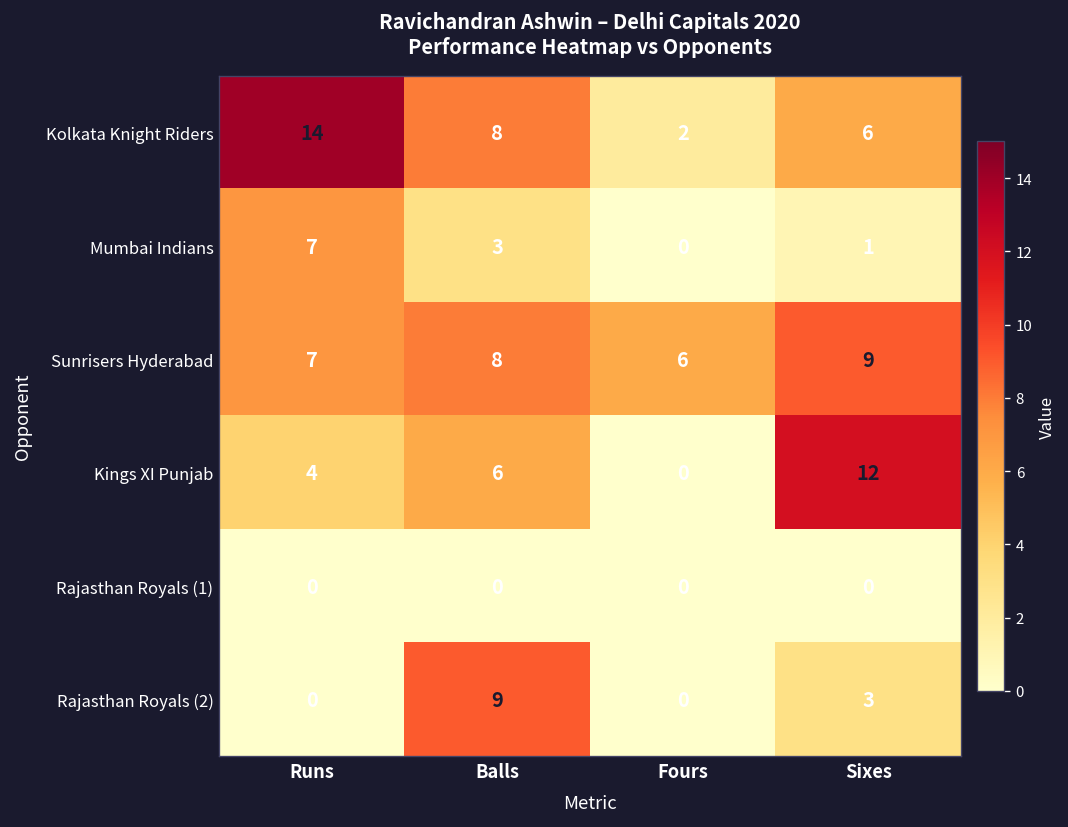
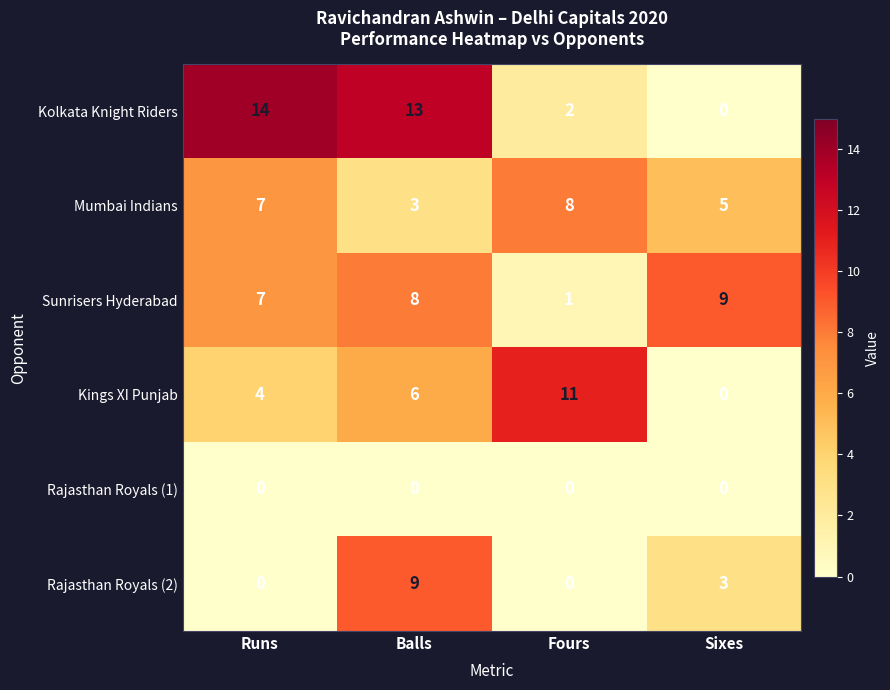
  {
    "Kolkata Knight Riders": {
      "Runs": 14,
-     "Balls": 8,
+     "Balls": 13,
      "Fours": 2,
-     "Sixes": 6
+     "Sixes": 0
    },
    "Mumbai Indians": {
      "Runs": 7,
      "Balls": 3,
-     "Fours": 0,
-     "Sixes": 1
+     "Fours": 8,
+     "Sixes": 5
    },
    "Sunrisers Hyderabad": {
      "Runs": 7,
      "Balls": 8,
-     "Fours": 6,
+     "Fours": 1,
      "Sixes": 9
    },
    "Kings XI Punjab": {
      "Runs": 4,
      "Balls": 6,
-     "Fours": 0,
-     "Sixes": 12
+     "Fours": 11,
+     "Sixes": 0
    },
    "Rajasthan Royals (1)": {
      "Runs": 0,
      "Balls": 0,
      "Fours": 0,
      "Sixes": 0
    },
    "Rajasthan Royals (2)": {
      "Runs": 0,
      "Balls": 9,
      "Fours": 0,
      "Sixes": 3
    }
  }
